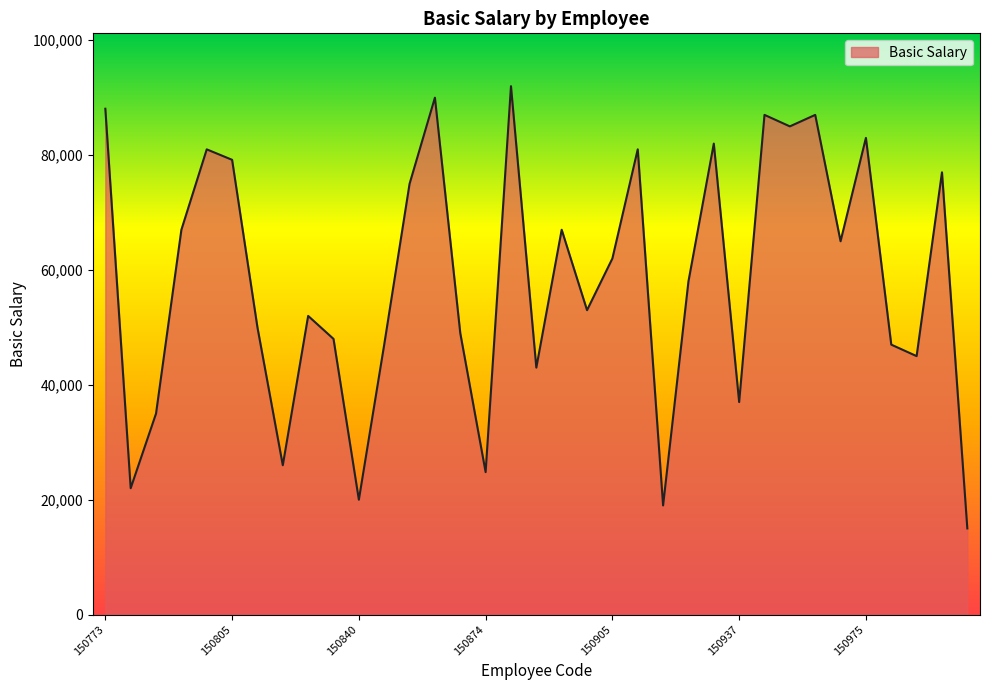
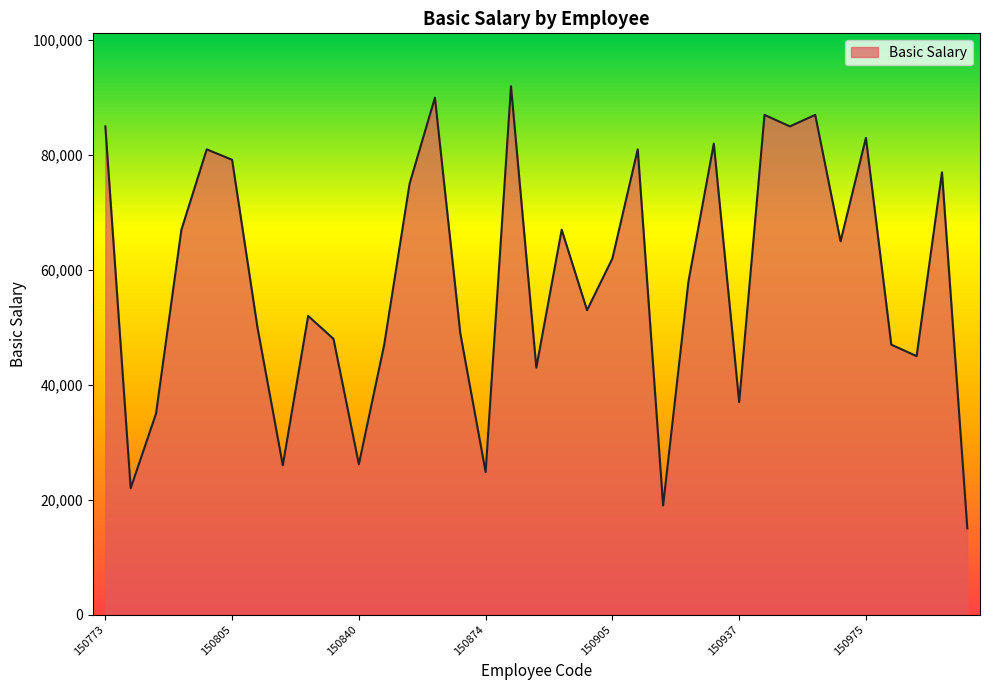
  {
-   "150773": "88,000",
+   "150773": "85,000",
    "150805": "79,000",
-   "150840": "20,000",
+   "150840": "26,000",
    "150874": "25,000",
    "150905": "62,000",
    "150937": "37,000",
    "150975": "83,000"
  }
